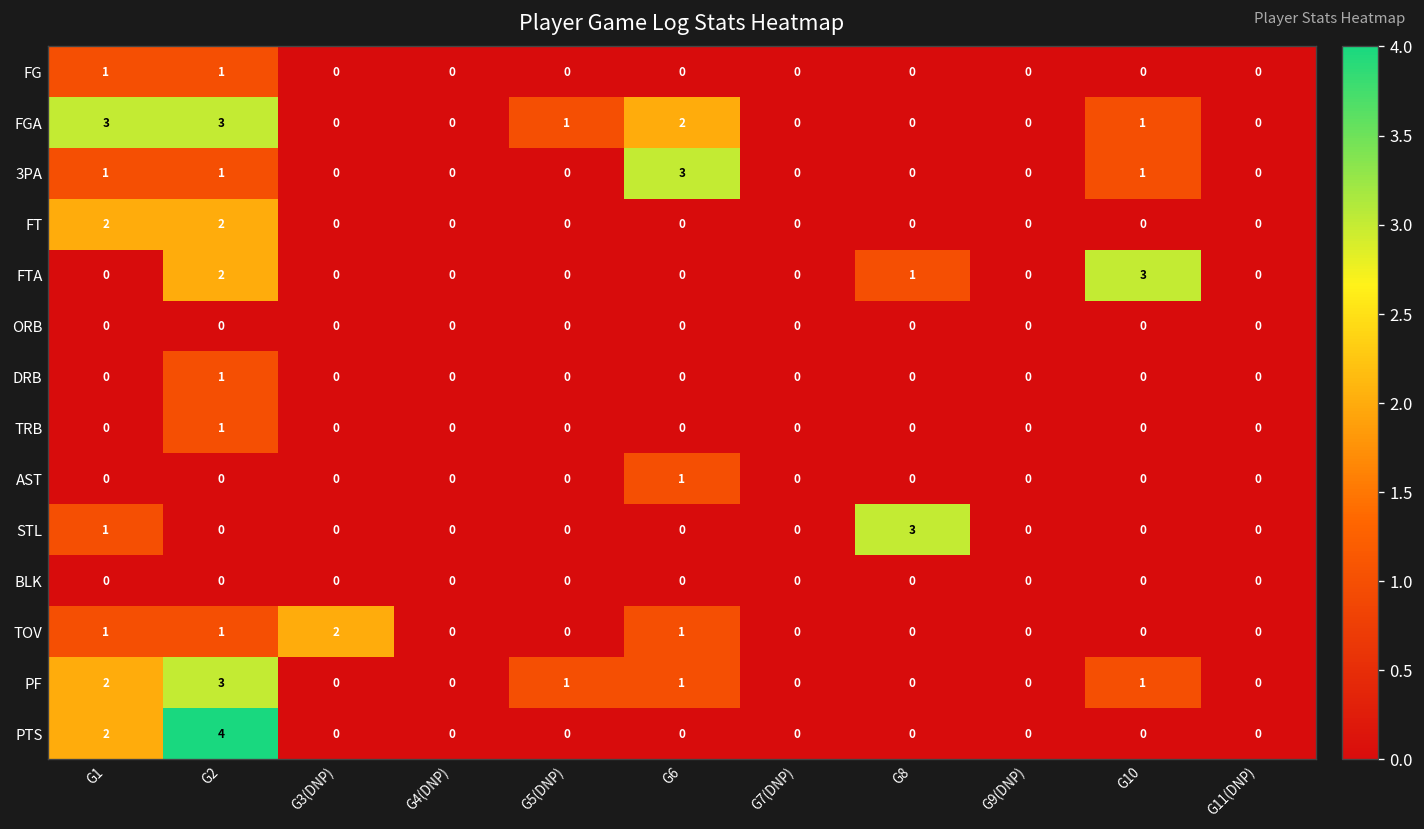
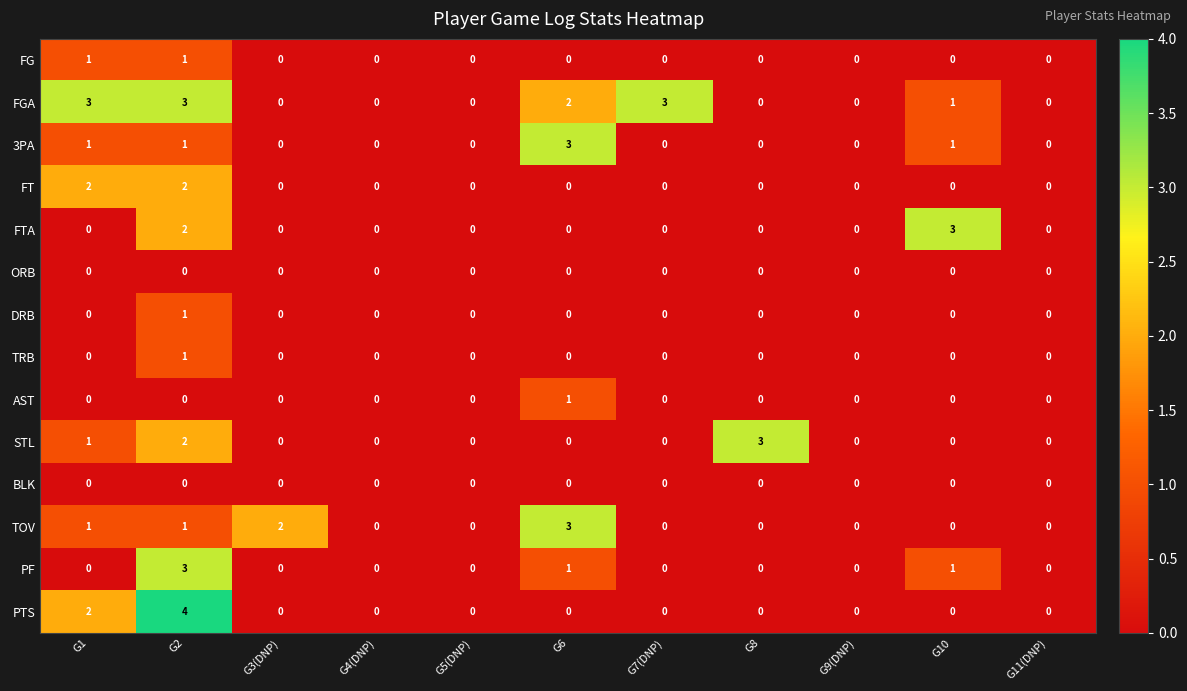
  {
    "FG": {
      "G1": 1,
      "G2": 1,
      "G3(DNP)": 0,
      "G4(DNP)": 0,
      "G5(DNP)": 0,
      "G6": 0,
      "G7(DNP)": 0,
      "G8": 0,
      "G9(DNP)": 0,
      "G10": 0,
      "G11(DNP)": 0
    },
    "FGA": {
      "G1": 3,
      "G2": 3,
      "G3(DNP)": 0,
      "G4(DNP)": 0,
-     "G5(DNP)": 1,
+     "G5(DNP)": 0,
      "G6": 2,
-     "G7(DNP)": 0,
+     "G7(DNP)": 3,
      "G8": 0,
      "G9(DNP)": 0,
      "G10": 1,
      "G11(DNP)": 0
    },
    "3PA": {
      "G1": 1,
      "G2": 1,
      "G3(DNP)": 0,
      "G4(DNP)": 0,
      "G5(DNP)": 0,
      "G6": 3,
      "G7(DNP)": 0,
      "G8": 0,
      "G9(DNP)": 0,
      "G10": 1,
      "G11(DNP)": 0
    },
    "FT": {
      "G1": 2,
      "G2": 2,
      "G3(DNP)": 0,
      "G4(DNP)": 0,
      "G5(DNP)": 0,
      "G6": 0,
      "G7(DNP)": 0,
      "G8": 0,
      "G9(DNP)": 0,
      "G10": 0,
      "G11(DNP)": 0
    },
    "FTA": {
      "G1": 0,
      "G2": 2,
      "G3(DNP)": 0,
      "G4(DNP)": 0,
      "G5(DNP)": 0,
      "G6": 0,
      "G7(DNP)": 0,
-     "G8": 1,
+     "G8": 0,
      "G9(DNP)": 0,
      "G10": 3,
      "G11(DNP)": 0
    },
    "ORB": {
      "G1": 0,
      "G2": 0,
      "G3(DNP)": 0,
      "G4(DNP)": 0,
      "G5(DNP)": 0,
      "G6": 0,
      "G7(DNP)": 0,
      "G8": 0,
      "G9(DNP)": 0,
      "G10": 0,
      "G11(DNP)": 0
    },
    "DRB": {
      "G1": 0,
      "G2": 1,
      "G3(DNP)": 0,
      "G4(DNP)": 0,
      "G5(DNP)": 0,
      "G6": 0,
      "G7(DNP)": 0,
      "G8": 0,
      "G9(DNP)": 0,
      "G10": 0,
      "G11(DNP)": 0
    },
    "TRB": {
      "G1": 0,
      "G2": 1,
      "G3(DNP)": 0,
      "G4(DNP)": 0,
      "G5(DNP)": 0,
      "G6": 0,
      "G7(DNP)": 0,
      "G8": 0,
      "G9(DNP)": 0,
      "G10": 0,
      "G11(DNP)": 0
    },
    "AST": {
      "G1": 0,
      "G2": 0,
      "G3(DNP)": 0,
      "G4(DNP)": 0,
      "G5(DNP)": 0,
      "G6": 1,
      "G7(DNP)": 0,
      "G8": 0,
      "G9(DNP)": 0,
      "G10": 0,
      "G11(DNP)": 0
    },
    "STL": {
      "G1": 1,
-     "G2": 0,
+     "G2": 2,
      "G3(DNP)": 0,
      "G4(DNP)": 0,
      "G5(DNP)": 0,
      "G6": 0,
      "G7(DNP)": 0,
      "G8": 3,
      "G9(DNP)": 0,
      "G10": 0,
      "G11(DNP)": 0
    },
    "BLK": {
      "G1": 0,
      "G2": 0,
      "G3(DNP)": 0,
      "G4(DNP)": 0,
      "G5(DNP)": 0,
      "G6": 0,
      "G7(DNP)": 0,
      "G8": 0,
      "G9(DNP)": 0,
      "G10": 0,
      "G11(DNP)": 0
    },
    "TOV": {
      "G1": 1,
      "G2": 1,
      "G3(DNP)": 2,
      "G4(DNP)": 0,
      "G5(DNP)": 0,
-     "G6": 1,
+     "G6": 3,
      "G7(DNP)": 0,
      "G8": 0,
      "G9(DNP)": 0,
      "G10": 0,
      "G11(DNP)": 0
    },
    "PF": {
-     "G1": 2,
+     "G1": 0,
      "G2": 3,
      "G3(DNP)": 0,
      "G4(DNP)": 0,
-     "G5(DNP)": 1,
+     "G5(DNP)": 0,
      "G6": 1,
      "G7(DNP)": 0,
      "G8": 0,
      "G9(DNP)": 0,
      "G10": 1,
      "G11(DNP)": 0
    },
    "PTS": {
      "G1": 2,
      "G2": 4,
      "G3(DNP)": 0,
      "G4(DNP)": 0,
      "G5(DNP)": 0,
      "G6": 0,
      "G7(DNP)": 0,
      "G8": 0,
      "G9(DNP)": 0,
      "G10": 0,
      "G11(DNP)": 0
    }
  }
